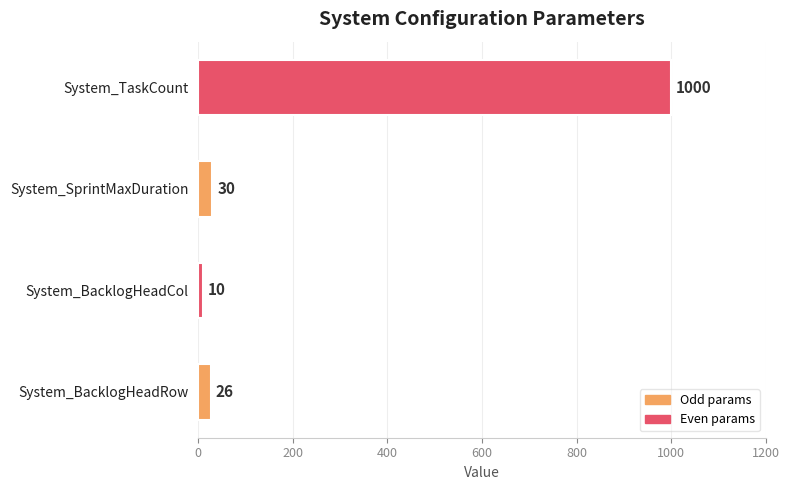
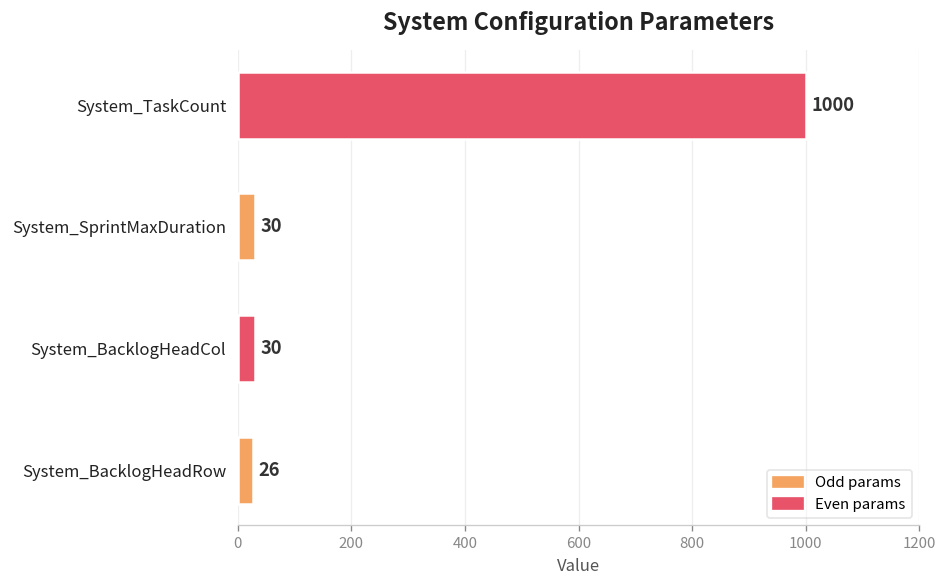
  {
    "System_TaskCount": 1000,
    "System_SprintMaxDuration": 30,
-   "System_BacklogHeadCol": 10,
+   "System_BacklogHeadCol": 30,
    "System_BacklogHeadRow": 26
  }
